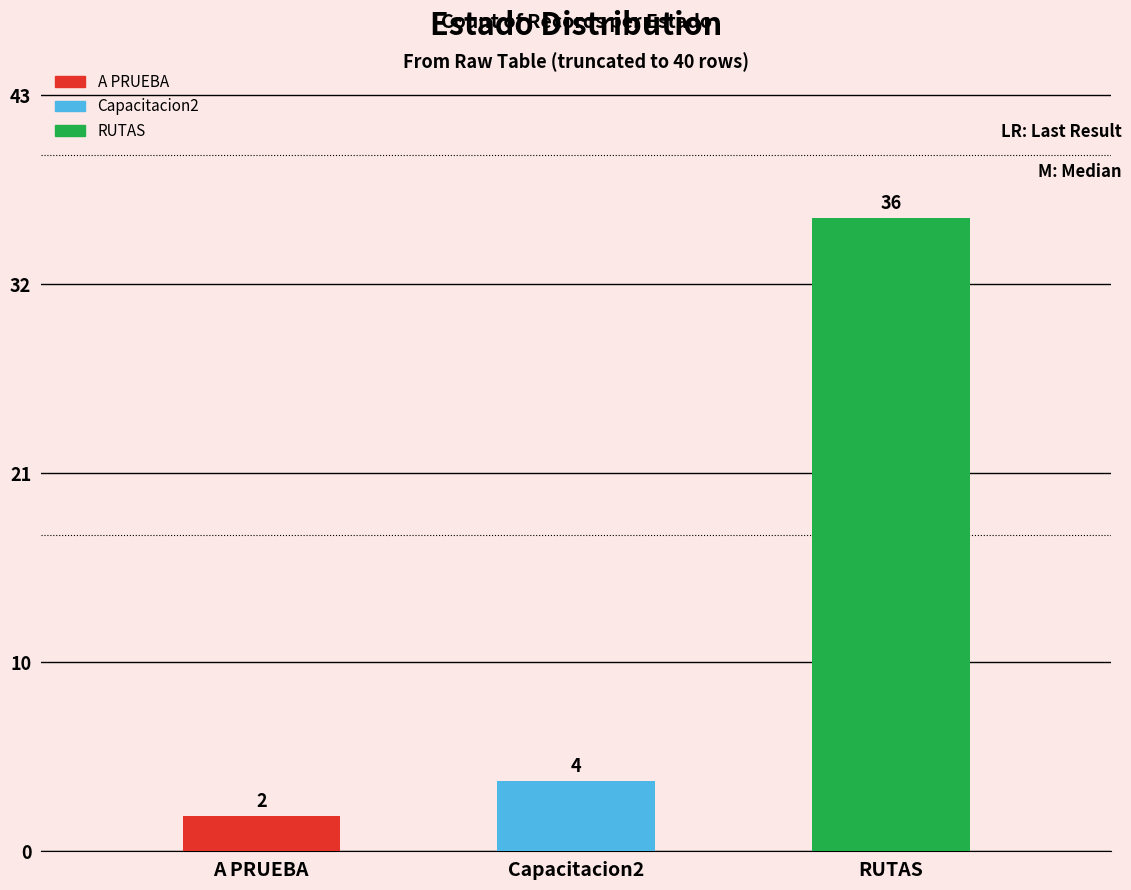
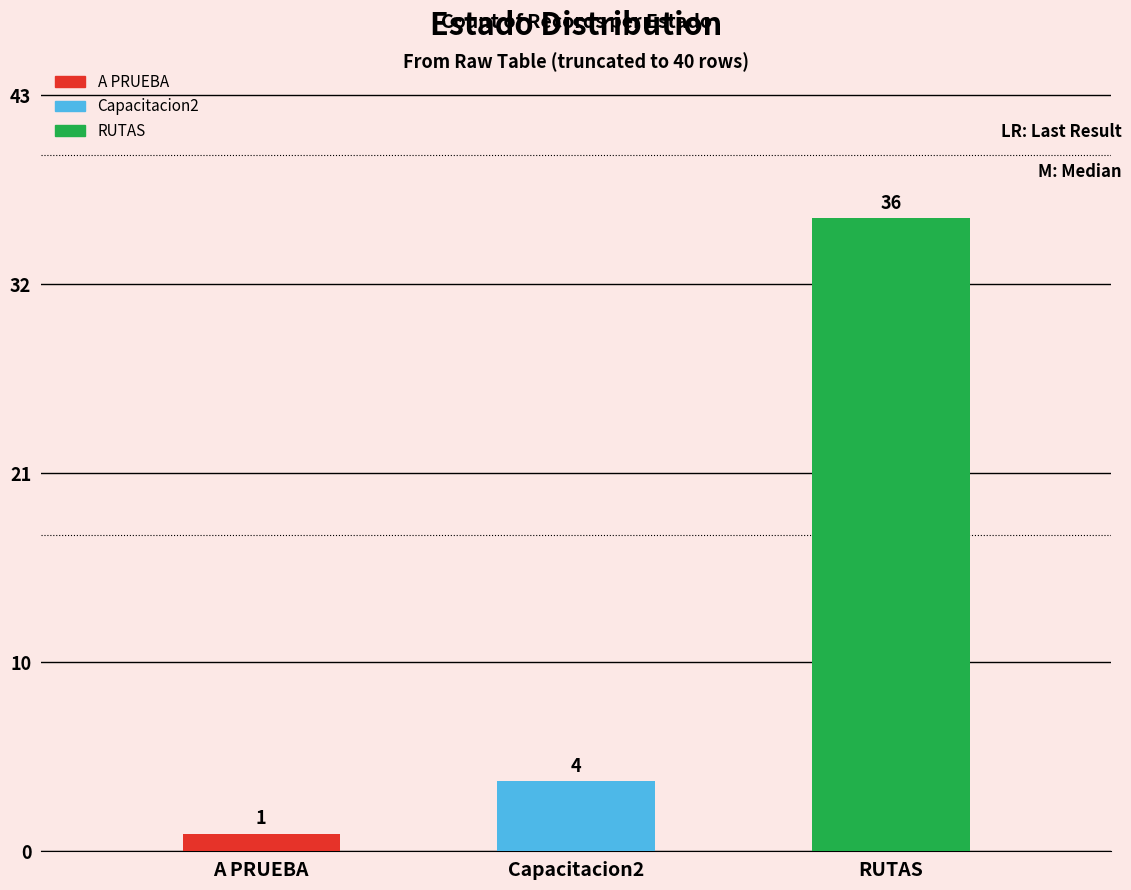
  {
-   "A PRUEBA": 2,
+   "A PRUEBA": 1,
    "Capacitacion2": 4,
    "RUTAS": 36
  }
